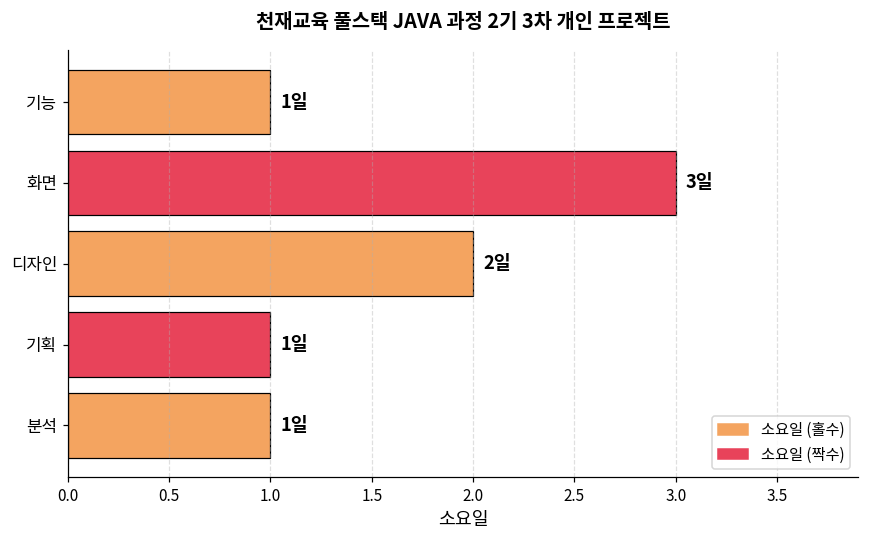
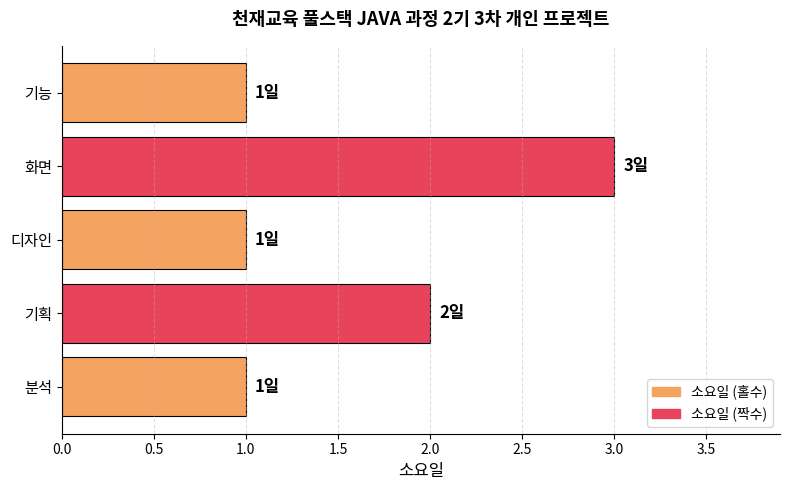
  {
    "기능": "1일",
    "화면": "3일",
-   "디자인": "2일",
-   "기획": "1일",
+   "디자인": "1일",
+   "기획": "2일",
    "분석": "1일"
  }
